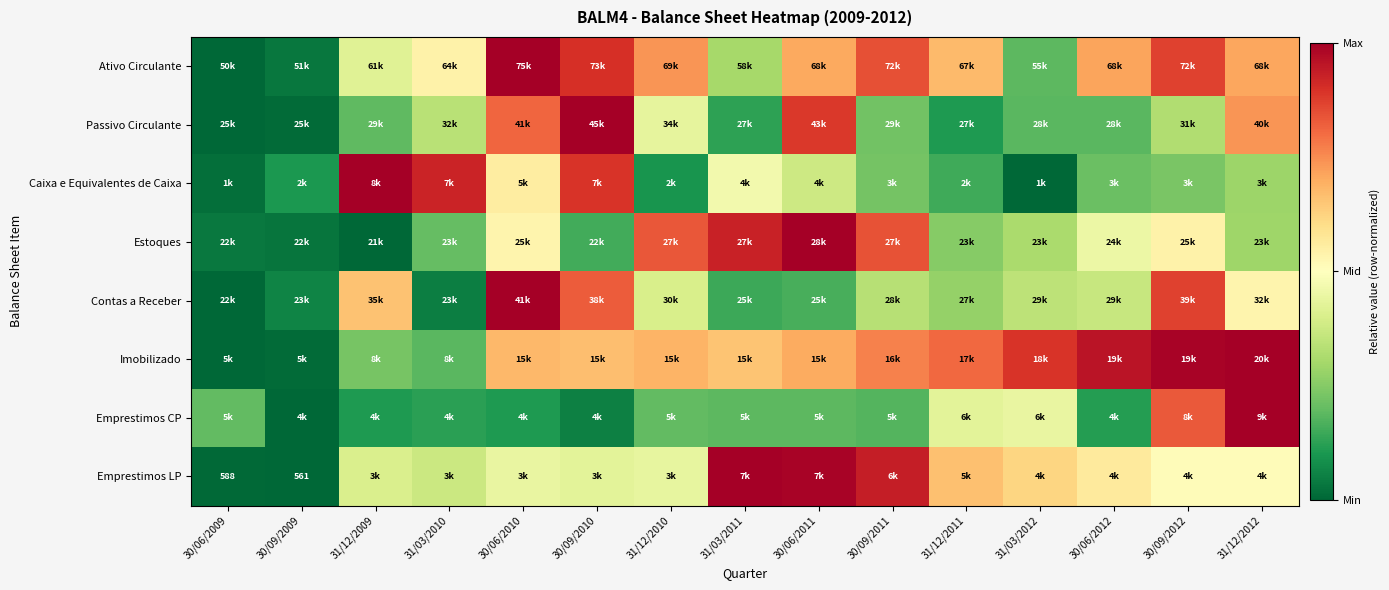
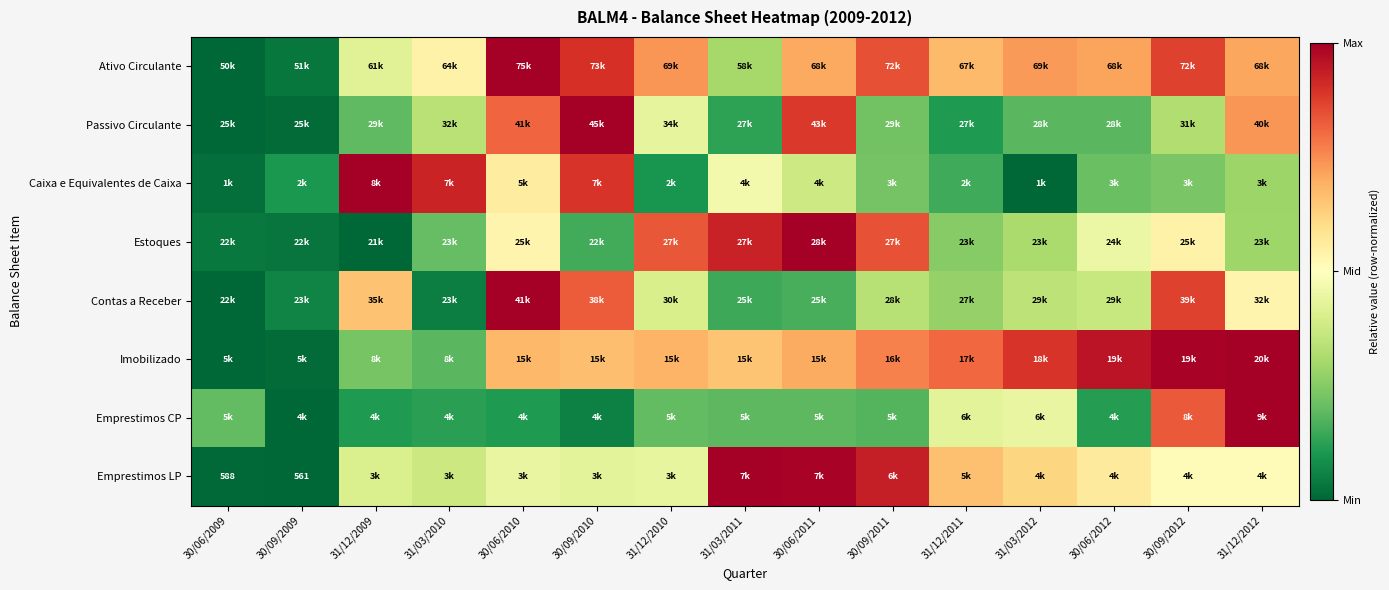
  {
    "Ativo Circulante": {
      "30/06/2009": "50k",
      "30/09/2009": "51k",
      "31/12/2009": "61k",
      "31/03/2010": "64k",
      "30/06/2010": "75k",
      "30/09/2010": "73k",
      "31/12/2010": "69k",
      "31/03/2011": "58k",
      "30/06/2011": "68k",
      "30/09/2011": "72k",
      "31/12/2011": "67k",
-     "31/03/2012": "55k",
+     "31/03/2012": "69k",
      "30/06/2012": "68k",
      "30/09/2012": "72k",
      "31/12/2012": "68k"
    },
    "Passivo Circulante": {
      "30/06/2009": "25k",
      "30/09/2009": "25k",
      "31/12/2009": "29k",
      "31/03/2010": "32k",
      "30/06/2010": "41k",
      "30/09/2010": "45k",
      "31/12/2010": "34k",
      "31/03/2011": "27k",
      "30/06/2011": "43k",
      "30/09/2011": "29k",
      "31/12/2011": "27k",
      "31/03/2012": "28k",
      "30/06/2012": "28k",
      "30/09/2012": "31k",
      "31/12/2012": "40k"
    },
    "Caixa e Equivalentes de Caixa": {
      "30/06/2009": "1k",
      "30/09/2009": "2k",
      "31/12/2009": "8k",
      "31/03/2010": "7k",
      "30/06/2010": "5k",
      "30/09/2010": "7k",
      "31/12/2010": "2k",
      "31/03/2011": "4k",
      "30/06/2011": "4k",
      "30/09/2011": "3k",
      "31/12/2011": "2k",
      "31/03/2012": "1k",
      "30/06/2012": "3k",
      "30/09/2012": "3k",
      "31/12/2012": "3k"
    },
    "Estoques": {
      "30/06/2009": "22k",
      "30/09/2009": "22k",
      "31/12/2009": "21k",
      "31/03/2010": "23k",
      "30/06/2010": "25k",
      "30/09/2010": "22k",
      "31/12/2010": "27k",
      "31/03/2011": "27k",
      "30/06/2011": "28k",
      "30/09/2011": "27k",
      "31/12/2011": "23k",
      "31/03/2012": "23k",
      "30/06/2012": "24k",
      "30/09/2012": "25k",
      "31/12/2012": "23k"
    },
    "Contas a Receber": {
      "30/06/2009": "22k",
      "30/09/2009": "23k",
      "31/12/2009": "35k",
      "31/03/2010": "23k",
      "30/06/2010": "41k",
      "30/09/2010": "38k",
      "31/12/2010": "30k",
      "31/03/2011": "25k",
      "30/06/2011": "25k",
      "30/09/2011": "28k",
      "31/12/2011": "27k",
      "31/03/2012": "29k",
      "30/06/2012": "29k",
      "30/09/2012": "39k",
      "31/12/2012": "32k"
    },
    "Imobilizado": {
      "30/06/2009": "5k",
      "30/09/2009": "5k",
      "31/12/2009": "8k",
      "31/03/2010": "8k",
      "30/06/2010": "15k",
      "30/09/2010": "15k",
      "31/12/2010": "15k",
      "31/03/2011": "15k",
      "30/06/2011": "15k",
      "30/09/2011": "16k",
      "31/12/2011": "17k",
      "31/03/2012": "18k",
      "30/06/2012": "19k",
      "30/09/2012": "19k",
      "31/12/2012": "20k"
    },
    "Emprestimos CP": {
      "30/06/2009": "5k",
      "30/09/2009": "4k",
      "31/12/2009": "4k",
      "31/03/2010": "4k",
      "30/06/2010": "4k",
      "30/09/2010": "4k",
      "31/12/2010": "5k",
      "31/03/2011": "5k",
      "30/06/2011": "5k",
      "30/09/2011": "5k",
      "31/12/2011": "6k",
      "31/03/2012": "6k",
      "30/06/2012": "4k",
      "30/09/2012": "8k",
      "31/12/2012": "9k"
    },
    "Emprestimos LP": {
      "30/06/2009": "588",
      "30/09/2009": "561",
      "31/12/2009": "3k",
      "31/03/2010": "3k",
      "30/06/2010": "3k",
      "30/09/2010": "3k",
      "31/12/2010": "3k",
      "31/03/2011": "7k",
      "30/06/2011": "7k",
      "30/09/2011": "6k",
      "31/12/2011": "5k",
      "31/03/2012": "4k",
      "30/06/2012": "4k",
      "30/09/2012": "4k",
      "31/12/2012": "4k"
    }
  }
